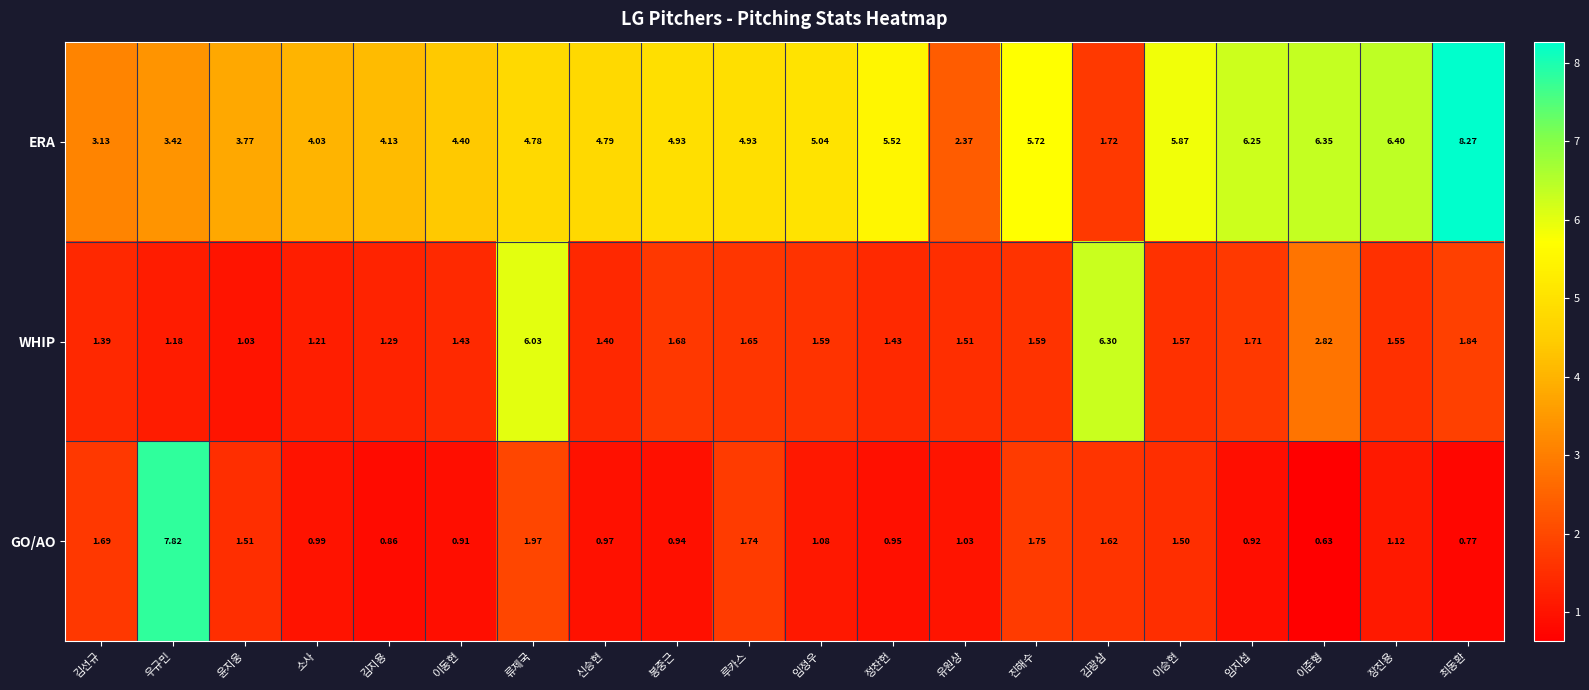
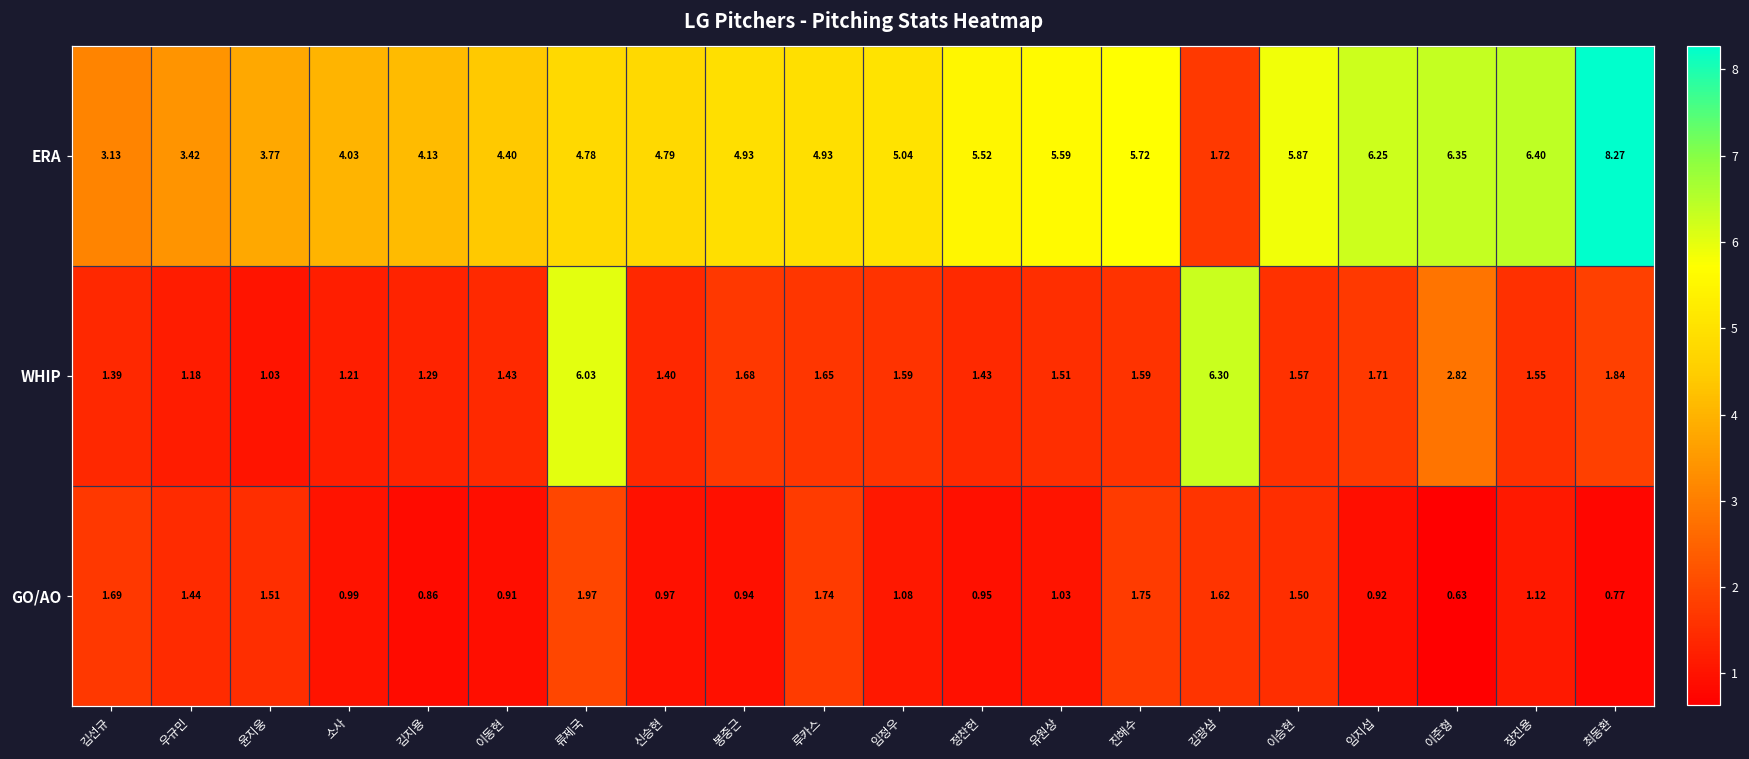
  {
    "ERA": {
      "김선규": 3.13,
      "우규민": 3.42,
      "윤지웅": 3.77,
      "소사": 4.03,
      "김지용": 4.13,
      "이동현": 4.40,
      "류제국": 4.78,
      "신승현": 4.79,
      "봉중근": 4.93,
      "루카스": 4.93,
      "임정우": 5.04,
      "정찬헌": 5.52,
-     "유원상": 2.37,
+     "유원상": 5.59,
      "진해수": 5.72,
      "김광삼": 1.72,
      "이승현": 5.87,
      "임지섭": 6.25,
      "이준형": 6.35,
      "장진용": 6.40,
      "최동환": 8.27
    },
    "WHIP": {
      "김선규": 1.39,
      "우규민": 1.18,
      "윤지웅": 1.03,
      "소사": 1.21,
      "김지용": 1.29,
      "이동현": 1.43,
      "류제국": 6.03,
      "신승현": 1.40,
      "봉중근": 1.68,
      "루카스": 1.65,
      "임정우": 1.59,
      "정찬헌": 1.43,
      "유원상": 1.51,
      "진해수": 1.59,
      "김광삼": 6.30,
      "이승현": 1.57,
      "임지섭": 1.71,
      "이준형": 2.82,
      "장진용": 1.55,
      "최동환": 1.84
    },
    "GO/AO": {
      "김선규": 1.69,
-     "우규민": 7.82,
+     "우규민": 1.44,
      "윤지웅": 1.51,
      "소사": 0.99,
      "김지용": 0.86,
      "이동현": 0.91,
      "류제국": 1.97,
      "신승현": 0.97,
      "봉중근": 0.94,
      "루카스": 1.74,
      "임정우": 1.08,
      "정찬헌": 0.95,
      "유원상": 1.03,
      "진해수": 1.75,
      "김광삼": 1.62,
      "이승현": 1.50,
      "임지섭": 0.92,
      "이준형": 0.63,
      "장진용": 1.12,
      "최동환": 0.77
    }
  }
